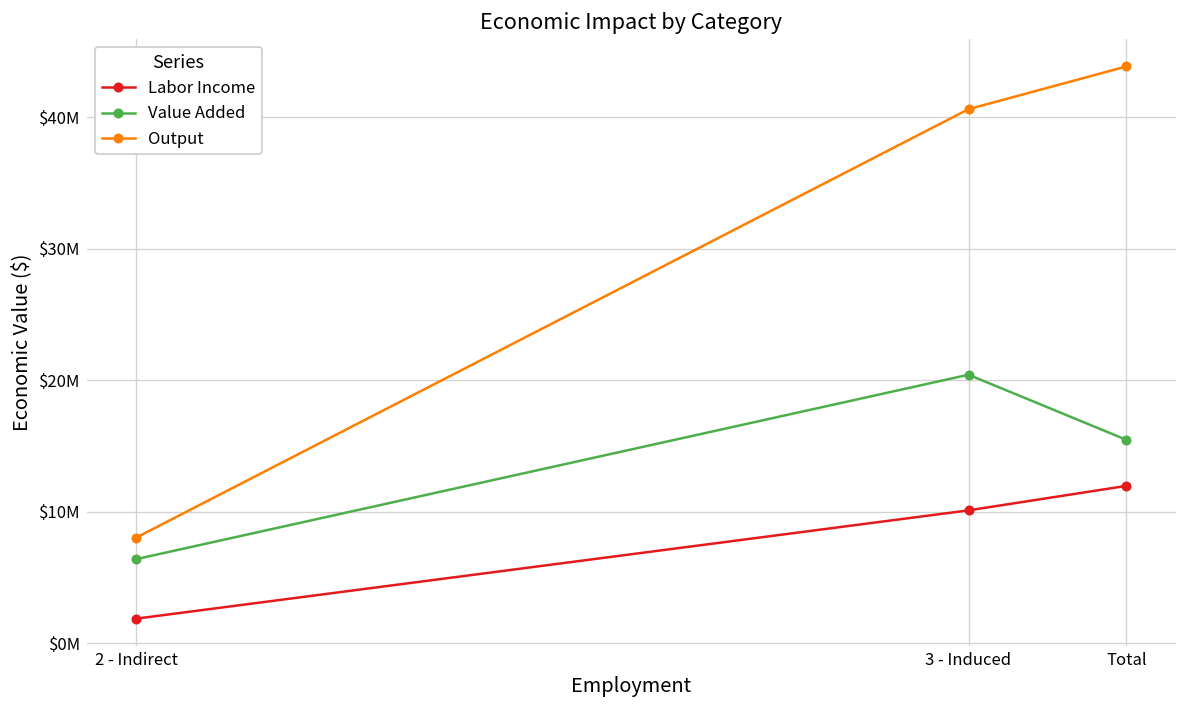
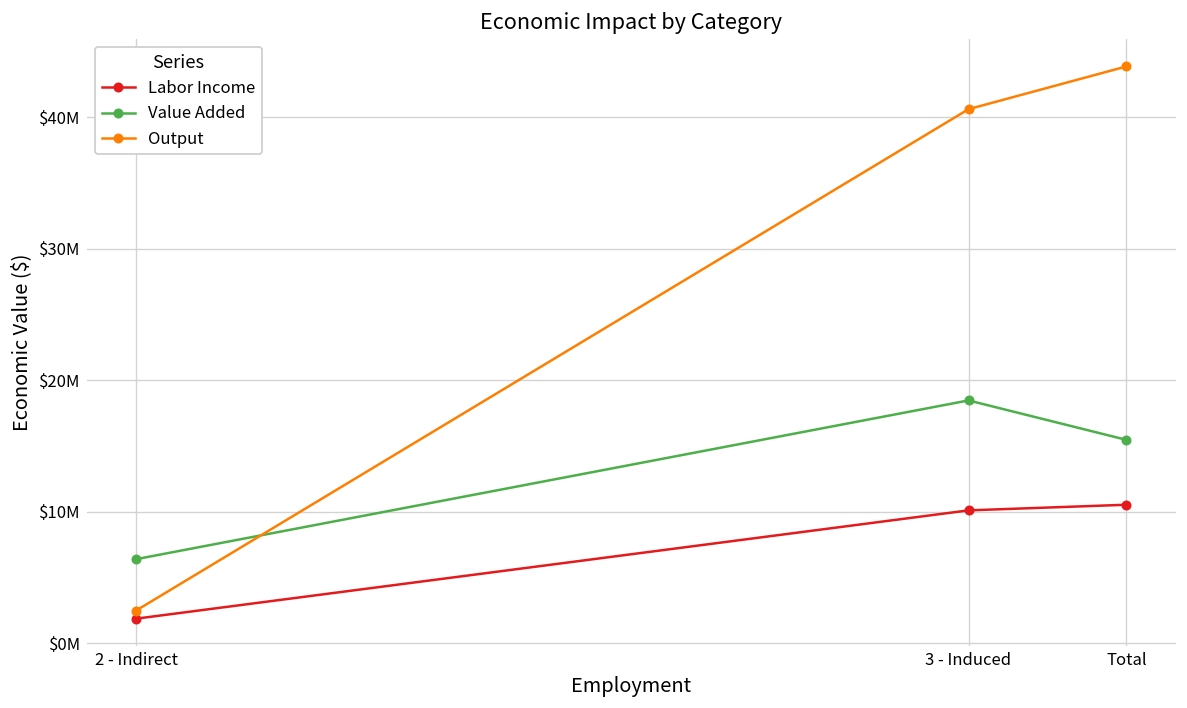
  {
    "Labor Income": {
      "2 - Indirect": "$1900000",
      "3 - Induced": "$10100000",
-     "Total": "$12000000"
+     "Total": "$10500000"
    },
    "Value Added": {
      "2 - Indirect": "$6400000",
-     "3 - Induced": "$20400000",
+     "3 - Induced": "$18500000",
      "Total": "$15500000"
    },
    "Output": {
-     "2 - Indirect": "$8000000",
+     "2 - Indirect": "$2500000",
      "3 - Induced": "$40600000",
      "Total": "$43900000"
    }
  }
